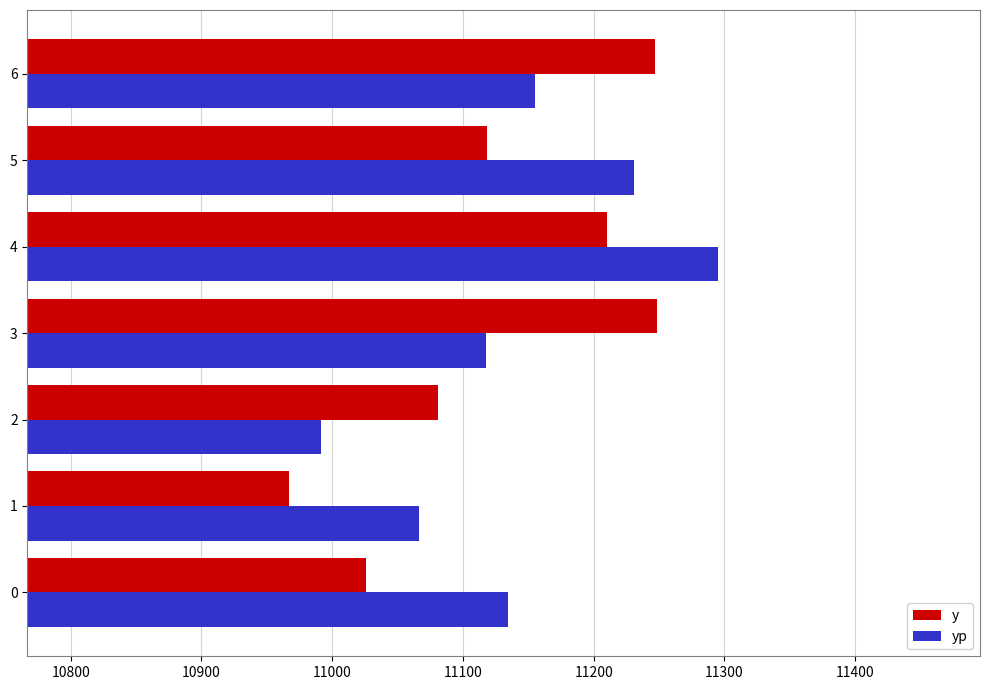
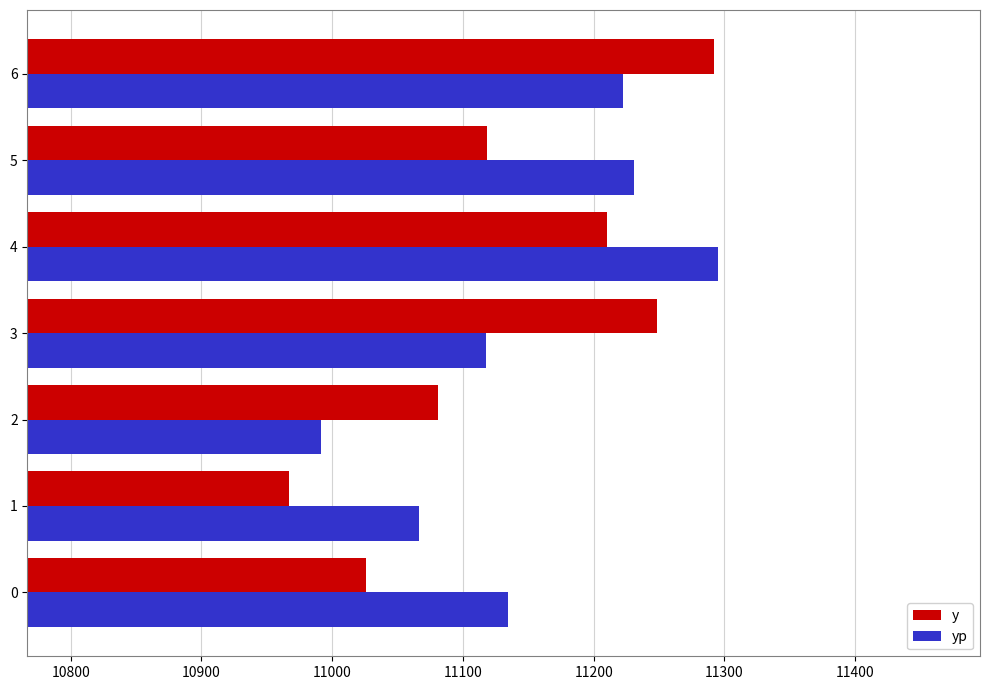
  {
    "y": {
-     "6": 11247,
+     "6": 11292,
      "5": 11119,
      "4": 11210,
      "3": 11248,
      "2": 11081,
      "1": 10967,
      "0": 11026
    },
    "yp": {
-     "6": 11155,
+     "6": 11223,
      "5": 11231,
      "4": 11295,
      "3": 11118,
      "2": 10991,
      "1": 11067,
      "0": 11135
    }
  }
